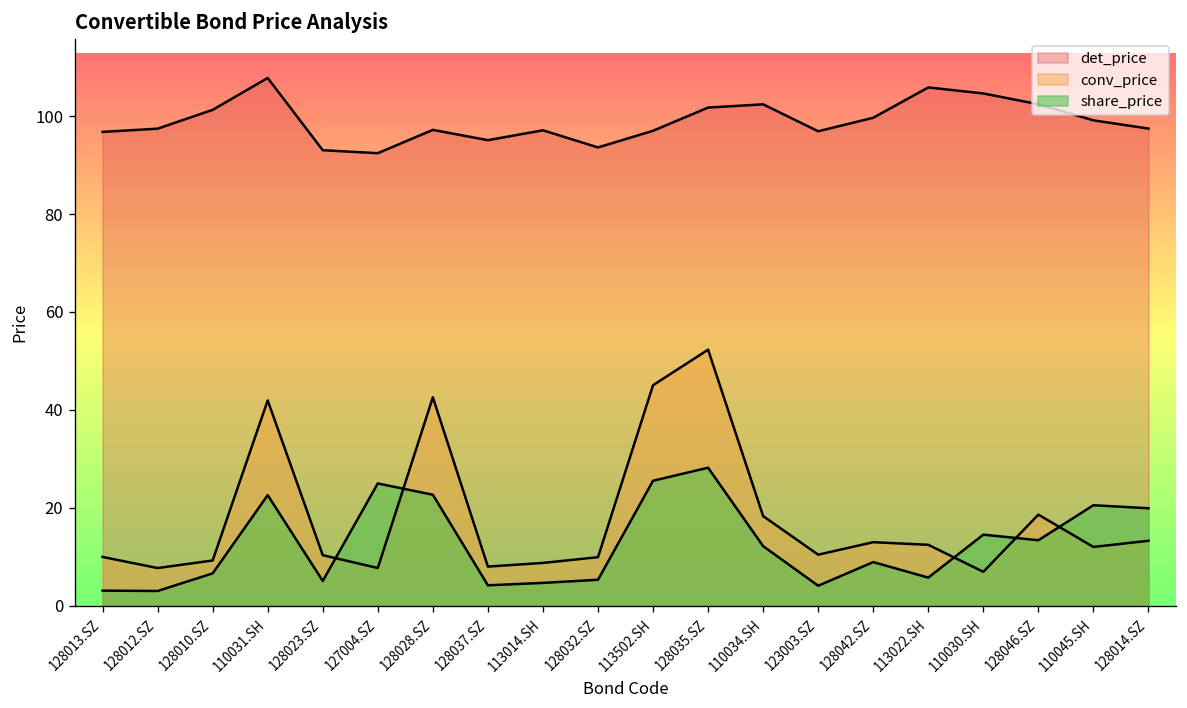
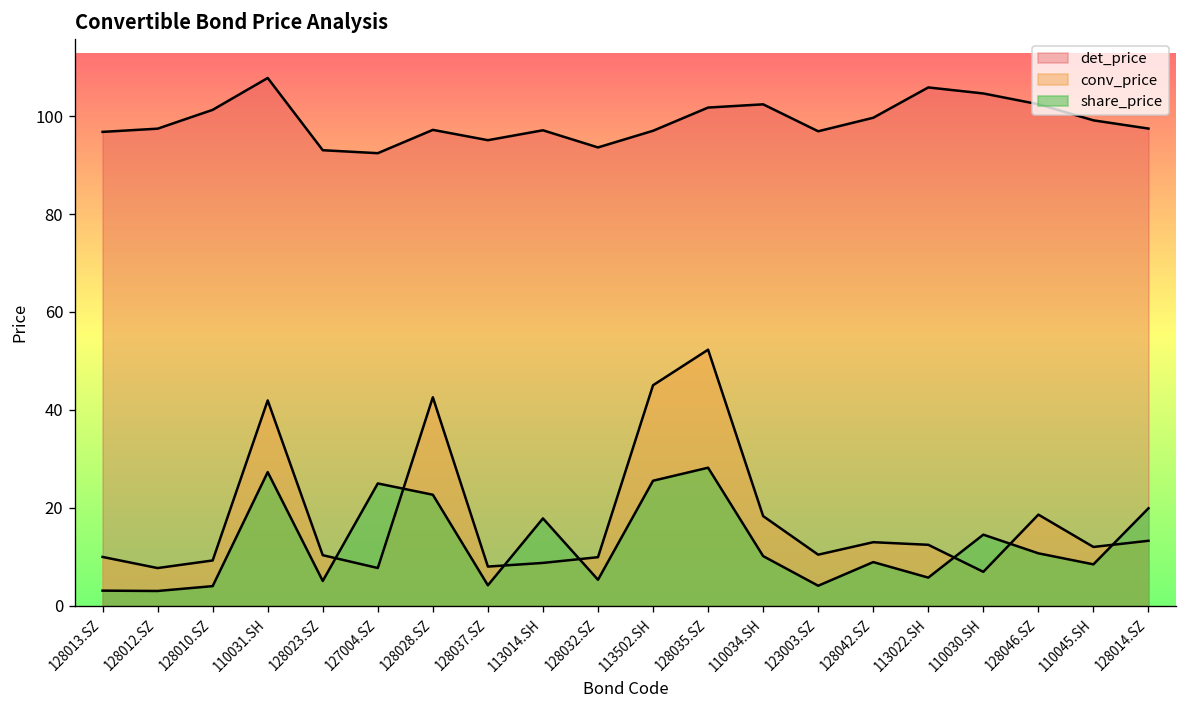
  {
    "share_price": {
      "128013.SZ": 3,
      "128012.SZ": 3,
-     "128010.SZ": 7,
-     "110031.SH": 23,
+     "128010.SZ": 4,
+     "110031.SH": 27,
      "128023.SZ": 5,
      "127004.SZ": 25,
      "128028.SZ": 23,
      "128037.SZ": 4,
-     "113014.SH": 5,
+     "113014.SH": 18,
      "128032.SZ": 5,
      "113502.SH": 26,
      "128035.SZ": 28,
-     "110034.SH": 12,
+     "110034.SH": 10,
      "123003.SZ": 4,
      "128042.SZ": 9,
      "113022.SH": 6,
      "110030.SH": 15,
-     "128046.SZ": 13,
-     "110045.SH": 21,
+     "128046.SZ": 11,
+     "110045.SH": 8,
      "128014.SZ": 20
    }
  }
